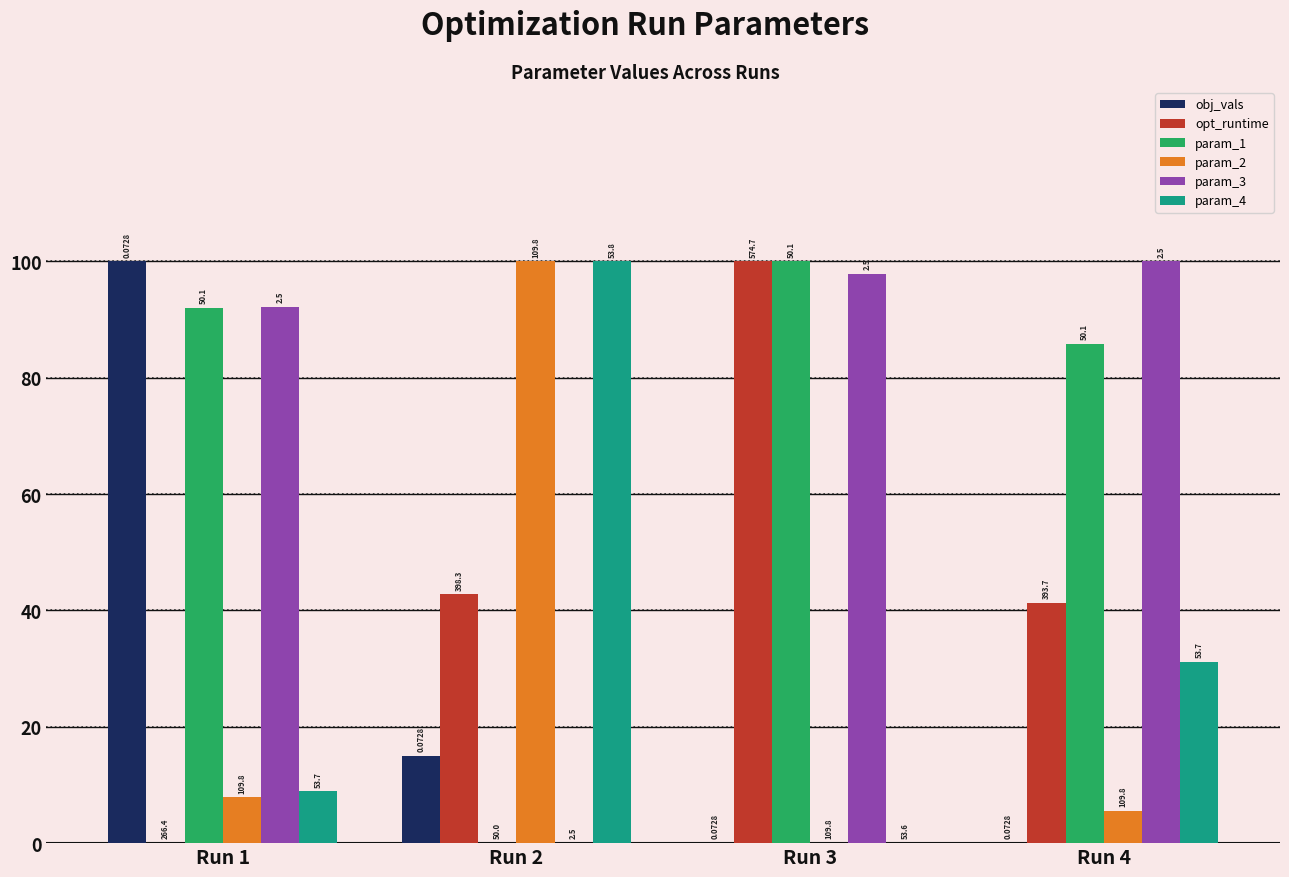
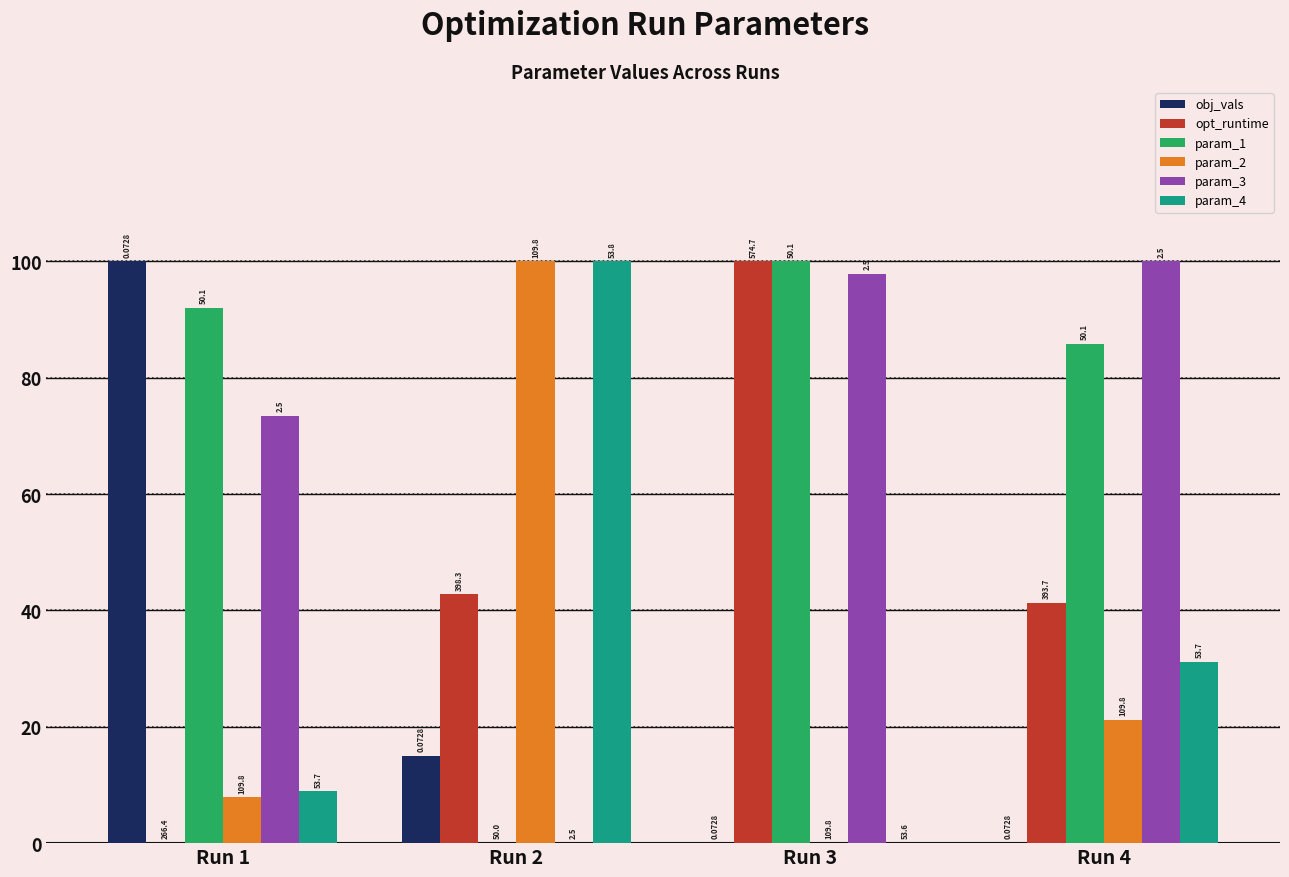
  {
    "param_2": {
-     "Run 4": 6
+     "Run 4": 21
    },
    "param_3": {
-     "Run 1": 92
+     "Run 1": 73
    }
  }
